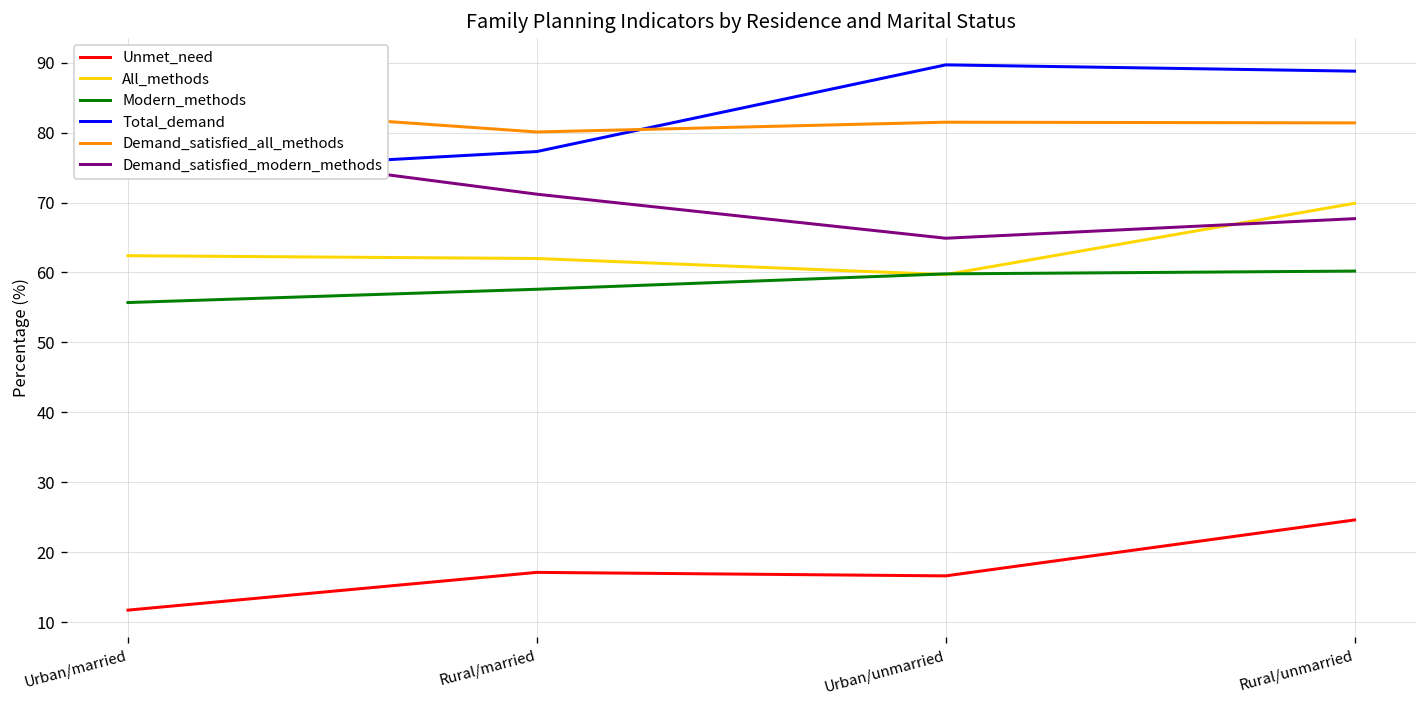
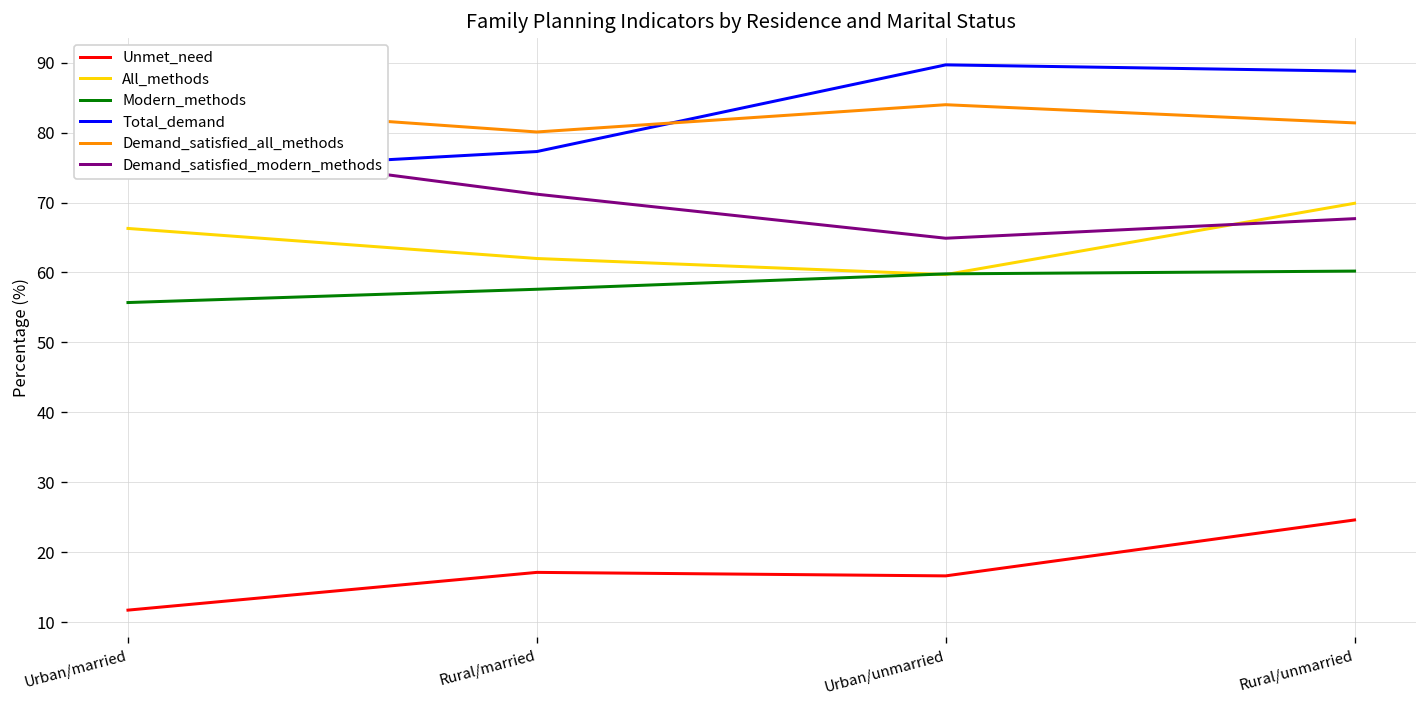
  {
    "Unmet_need": {
      "Urban/married": 12,
      "Rural/married": 17,
      "Urban/unmarried": 17,
      "Rural/unmarried": 25
    },
    "All_methods": {
-     "Urban/married": 62,
+     "Urban/married": 66,
      "Rural/married": 62,
      "Rural/unmarried": 70
    },
    "Modern_methods": {
      "Urban/married": 56,
      "Rural/married": 58,
      "Rural/unmarried": 60
    },
    "Total_demand": {
      "Rural/married": 77,
      "Urban/unmarried": 90,
      "Rural/unmarried": 89
    },
    "Demand_satisfied_all_methods": {
      "Rural/married": 80,
-     "Urban/unmarried": 82,
+     "Urban/unmarried": 84,
      "Rural/unmarried": 81
    },
    "Demand_satisfied_modern_methods": {
      "Rural/married": 71,
      "Urban/unmarried": 65,
      "Rural/unmarried": 68
    }
  }
